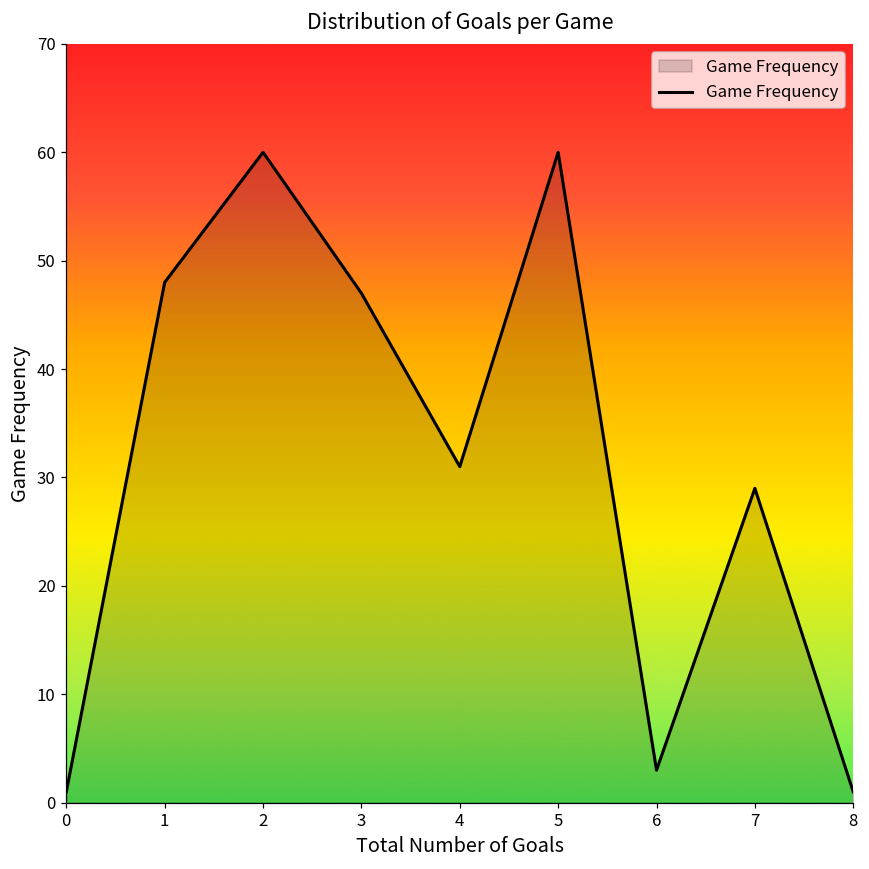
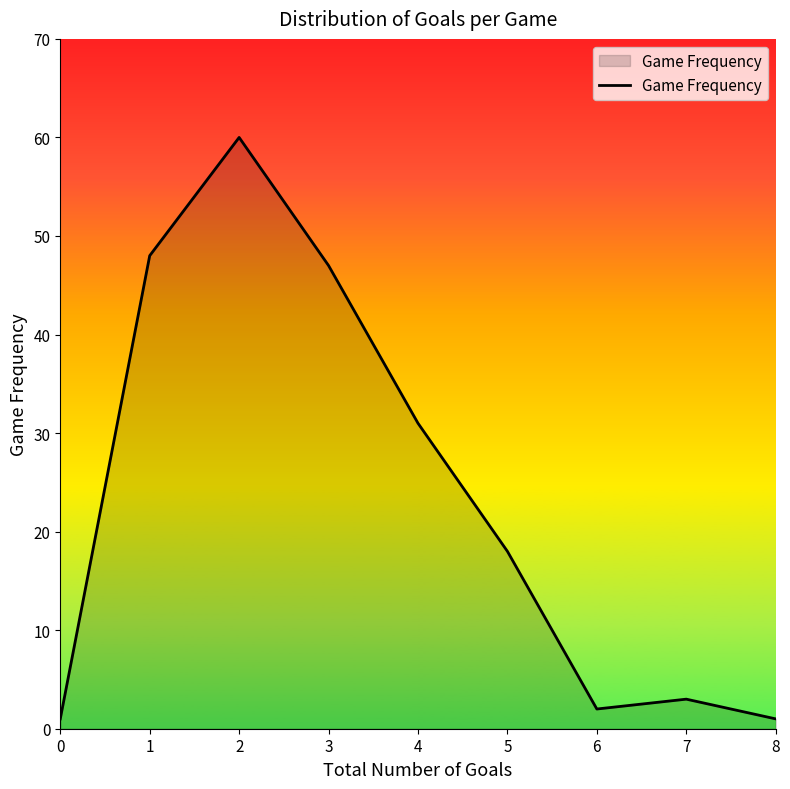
  {
    "0": 1,
    "1": 48,
    "2": 60,
    "3": 47,
    "4": 31,
-   "5": 60,
-   "6": 3,
-   "7": 29,
+   "5": 18,
+   "6": 2,
+   "7": 3,
    "8": 1
  }
